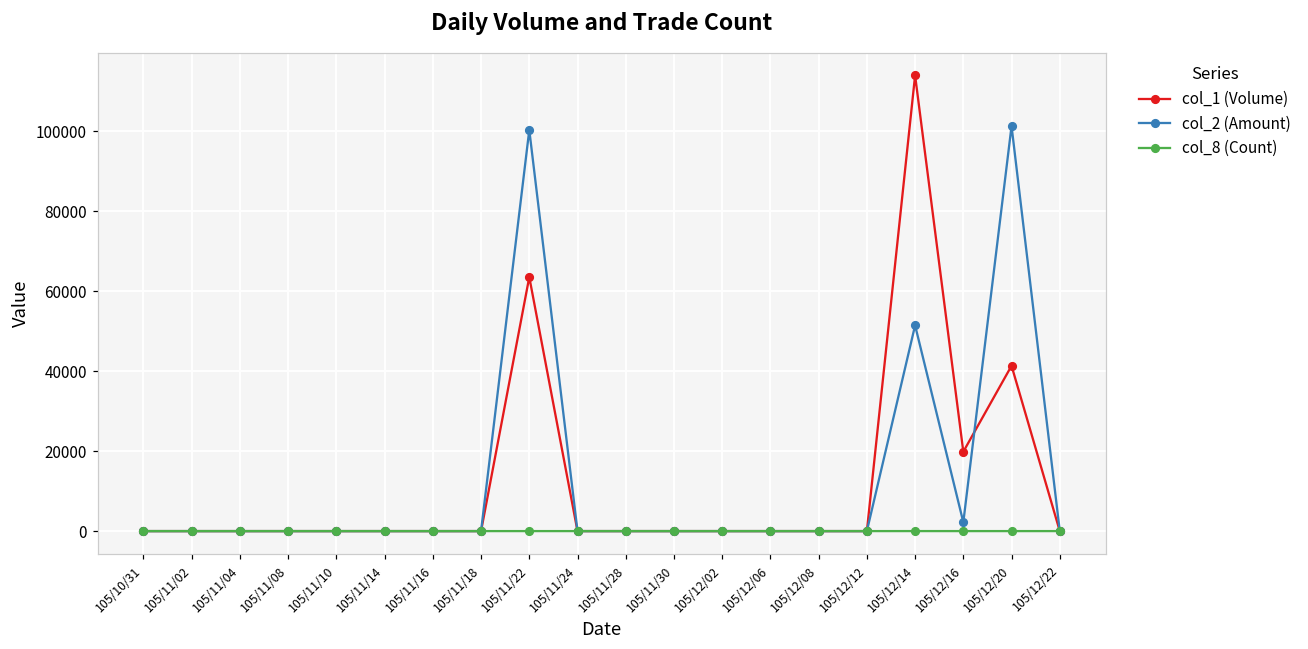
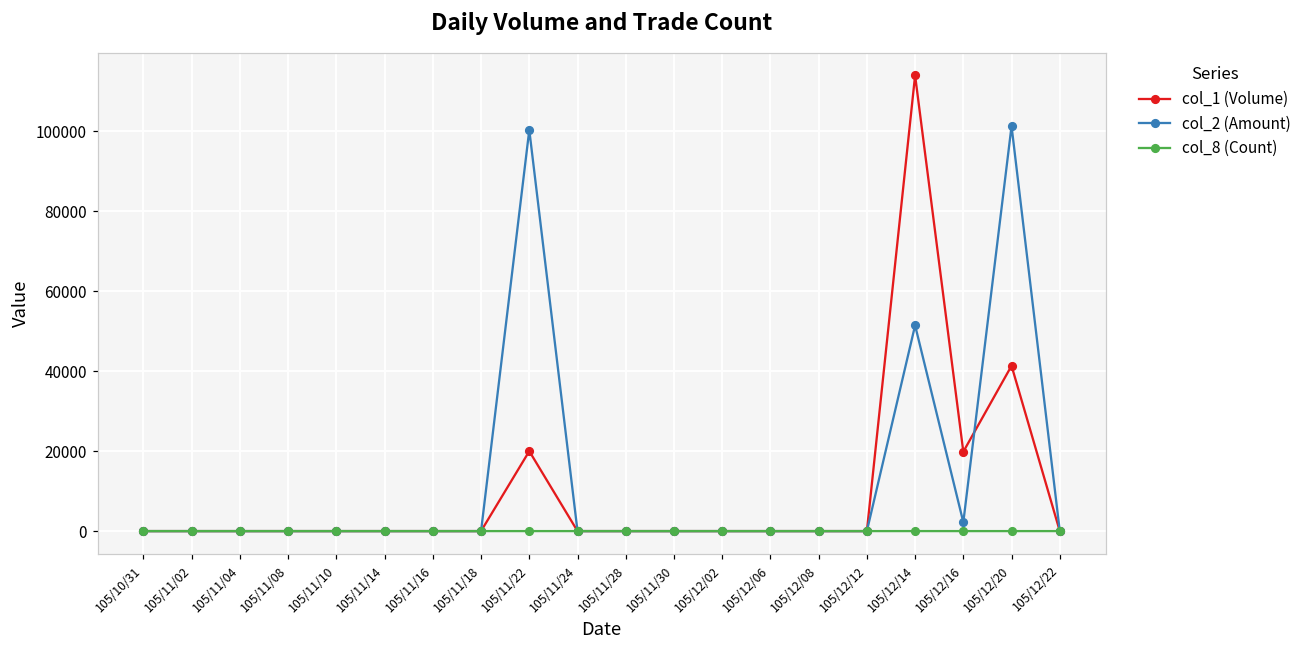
  {
    "col_1 (Volume)": {
-     "105/11/22": 64000,
+     "105/11/22": 20000,
      "105/12/14": 114000,
      "105/12/16": 20000,
      "105/12/20": 41000
    },
    "col_2 (Amount)": {
      "105/11/22": 100000,
      "105/12/14": 51000,
      "105/12/16": 2000,
      "105/12/20": 101000
    },
    "col_8 (Count)": {
      "105/11/22": 0,
      "105/12/14": 0,
      "105/12/16": 0,
      "105/12/20": 0
    }
  }
